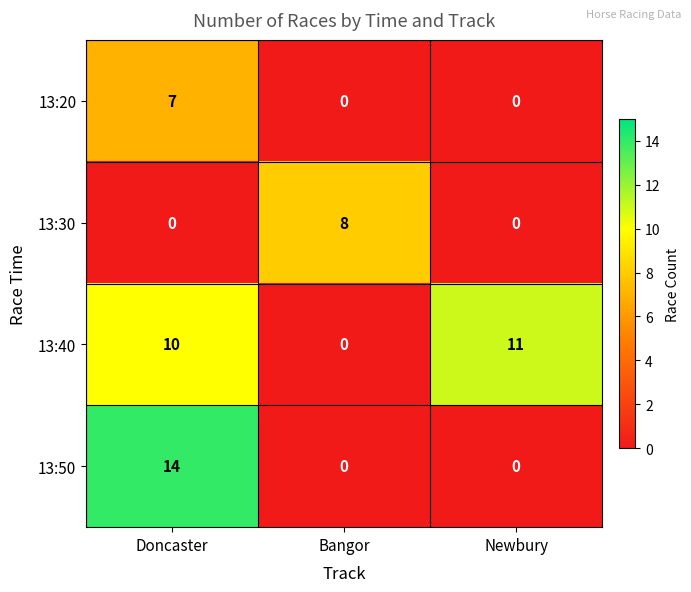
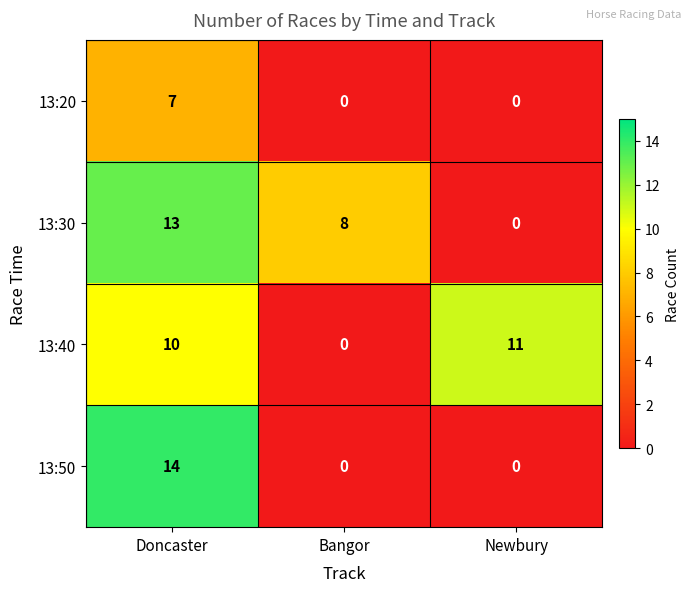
  {
    "13:20": {
      "Doncaster": 7,
      "Bangor": 0,
      "Newbury": 0
    },
    "13:30": {
-     "Doncaster": 0,
+     "Doncaster": 13,
      "Bangor": 8,
      "Newbury": 0
    },
    "13:40": {
      "Doncaster": 10,
      "Bangor": 0,
      "Newbury": 11
    },
    "13:50": {
      "Doncaster": 14,
      "Bangor": 0,
      "Newbury": 0
    }
  }
